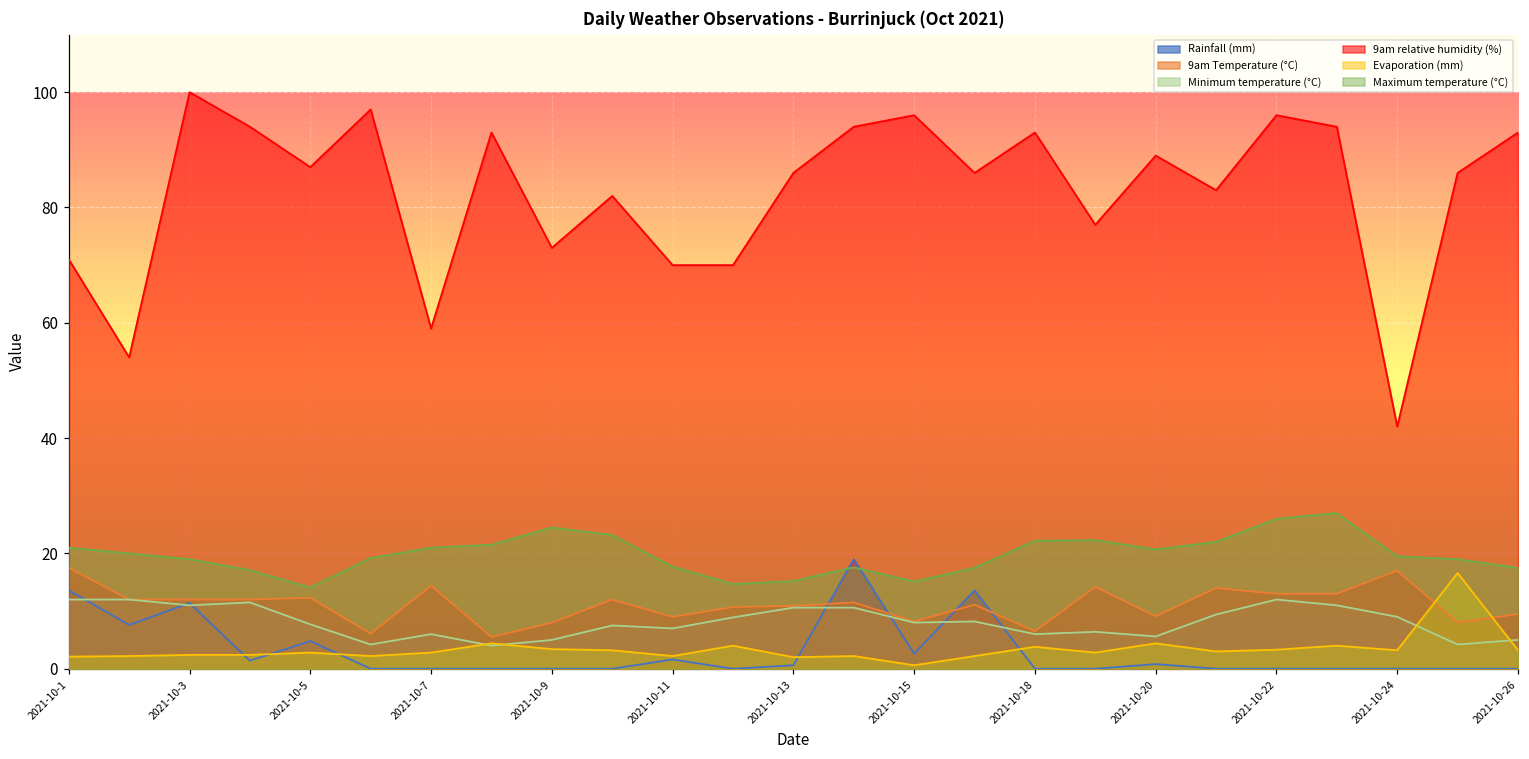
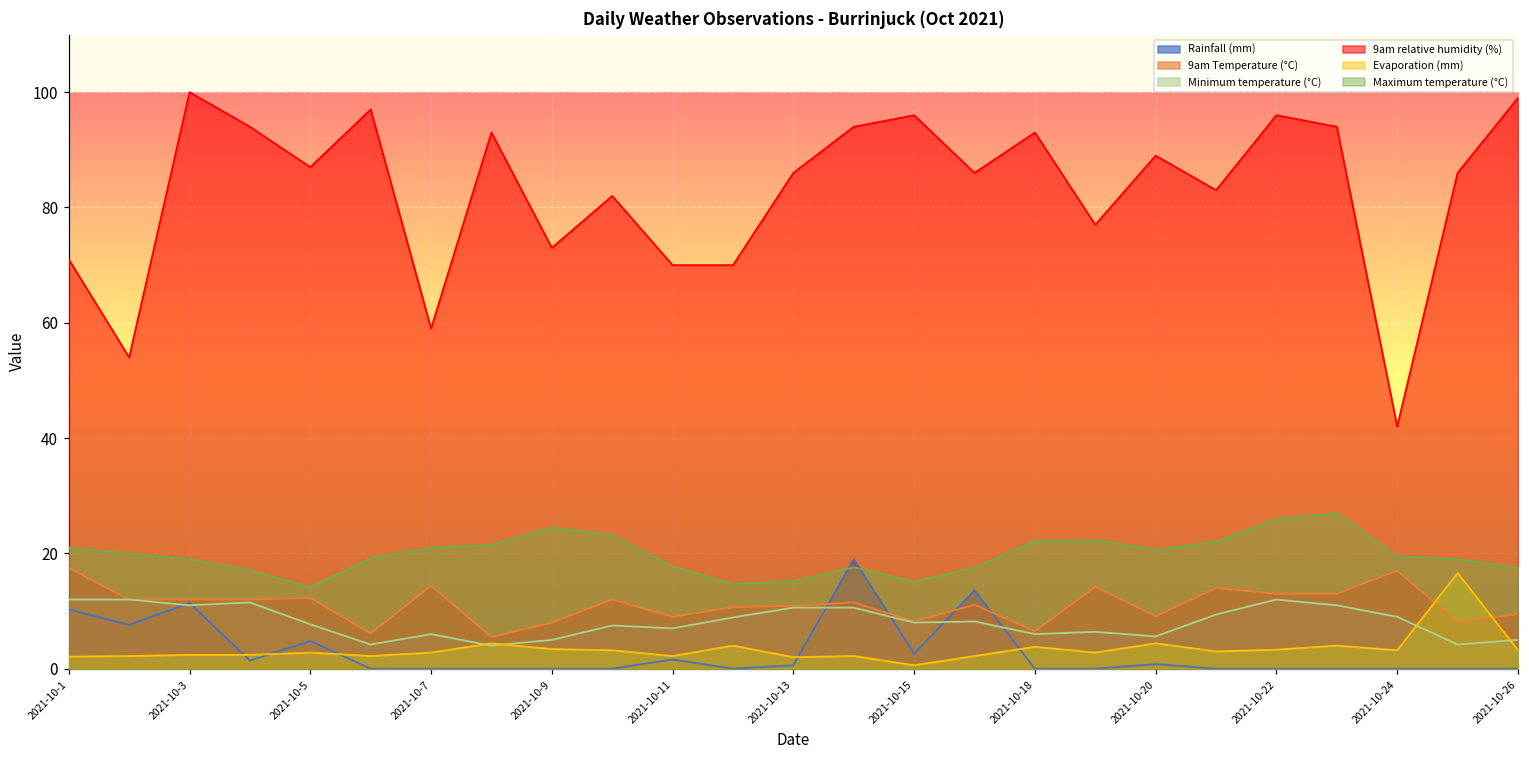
  {
    "Rainfall (mm)": {
-     "2021-10-1": 14,
+     "2021-10-1": 10,
      "2021-10-5": 5,
      "2021-10-7": 0,
      "2021-10-9": 0,
      "2021-10-11": 2,
      "2021-10-13": 1,
      "2021-10-15": 3,
      "2021-10-18": 0,
      "2021-10-20": 1,
      "2021-10-22": 0,
      "2021-10-24": 0,
      "2021-10-26": 0
    },
    "9am Temperature (°C)": {
      "2021-10-1": 18,
      "2021-10-3": 12,
      "2021-10-5": 12,
      "2021-10-7": 14,
      "2021-10-9": 8,
      "2021-10-11": 9,
      "2021-10-18": 7,
      "2021-10-20": 9,
      "2021-10-22": 13,
      "2021-10-24": 17,
      "2021-10-26": 10
    },
    "9am relative humidity (%)": {
      "2021-10-1": 71,
      "2021-10-3": 100,
      "2021-10-5": 87,
      "2021-10-7": 59,
      "2021-10-9": 73,
      "2021-10-11": 70,
      "2021-10-13": 86,
      "2021-10-15": 96,
      "2021-10-18": 93,
      "2021-10-20": 89,
      "2021-10-22": 96,
      "2021-10-24": 42,
-     "2021-10-26": 93
+     "2021-10-26": 99
    },
    "Evaporation (mm)": {
      "2021-10-1": 2,
      "2021-10-3": 2,
      "2021-10-5": 3,
      "2021-10-7": 3,
      "2021-10-9": 3,
      "2021-10-11": 2,
      "2021-10-13": 2,
      "2021-10-15": 1,
      "2021-10-18": 4,
      "2021-10-20": 4,
      "2021-10-22": 3,
      "2021-10-24": 3,
      "2021-10-26": 3
    }
  }
